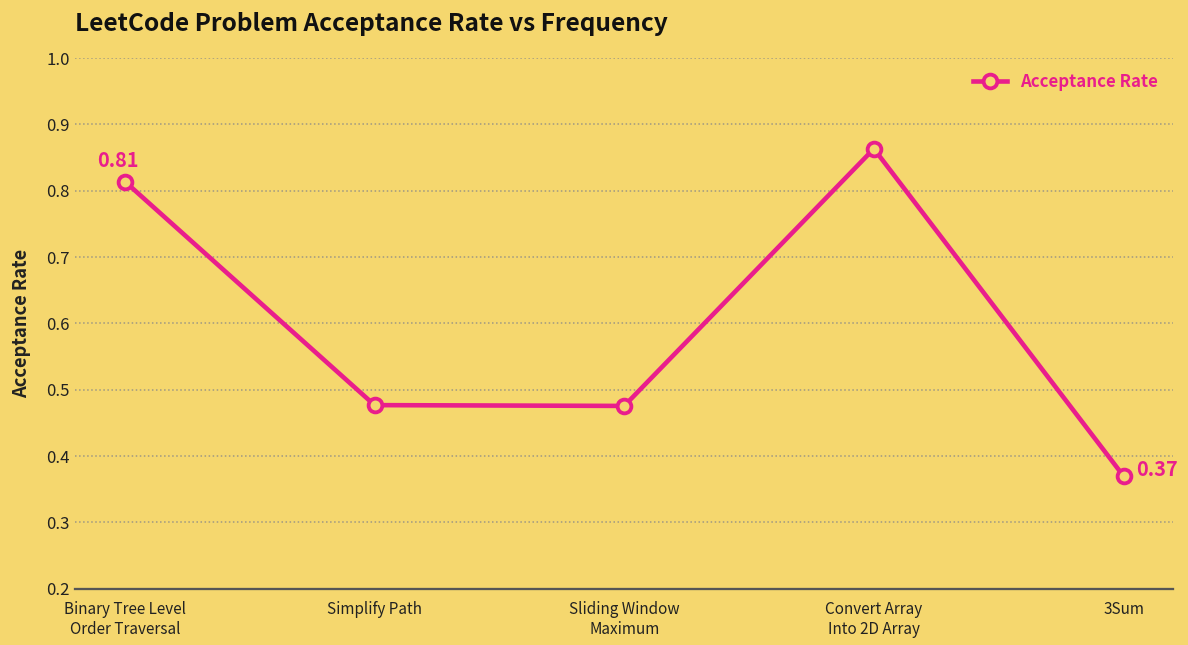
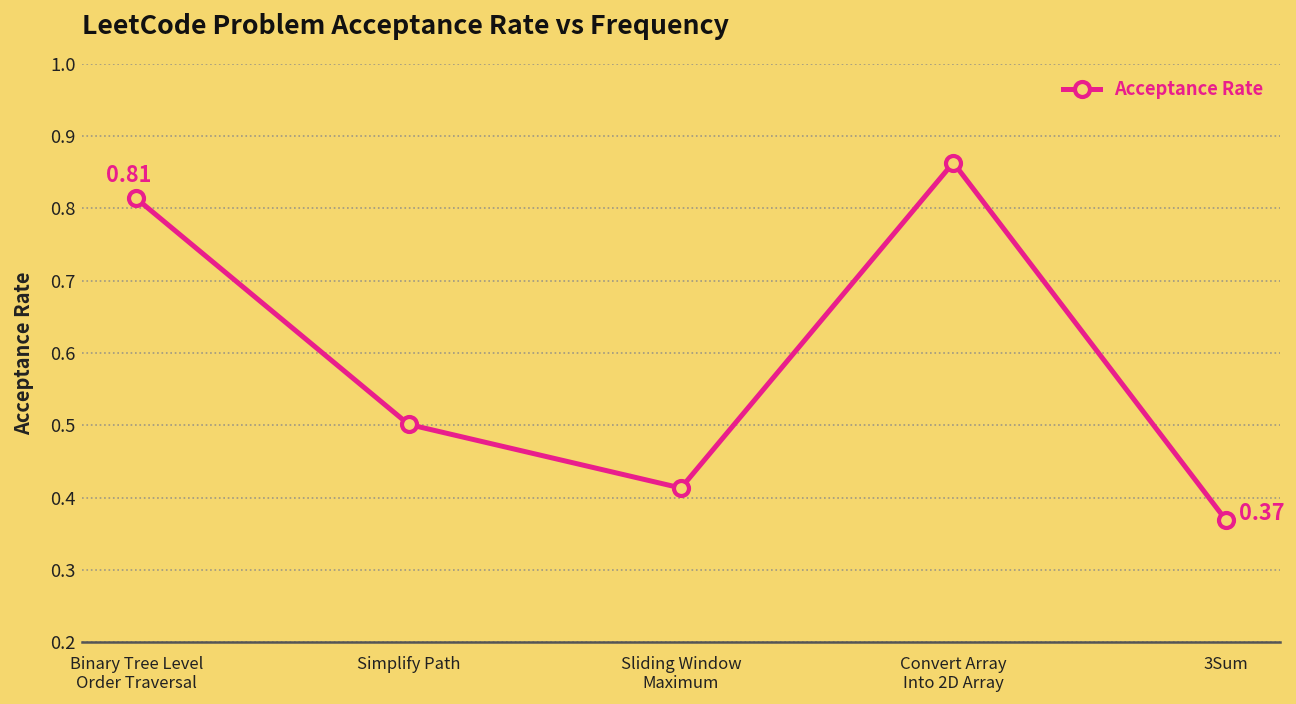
  {
-   "Simplify Path": 0.48,
-   "Sliding Window Maximum": 0.48,
+   "Simplify Path": 0.50,
+   "Sliding Window Maximum": 0.41,
    "Convert Array Into 2D Array": 0.86
  }
